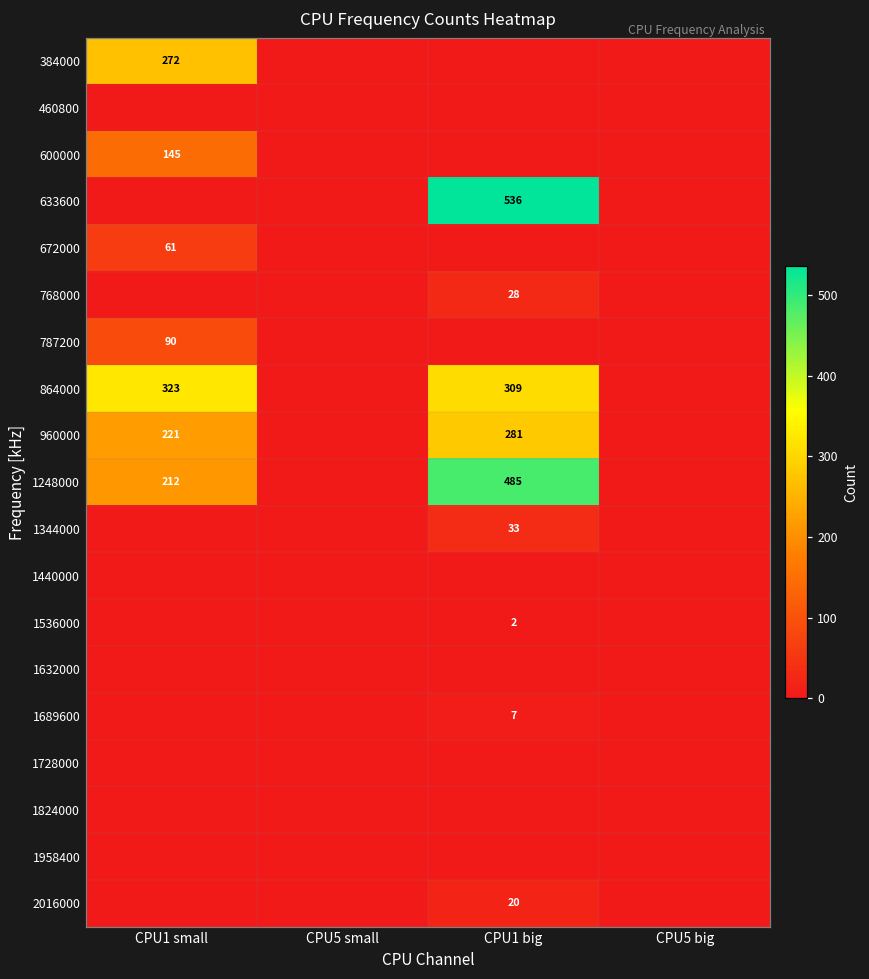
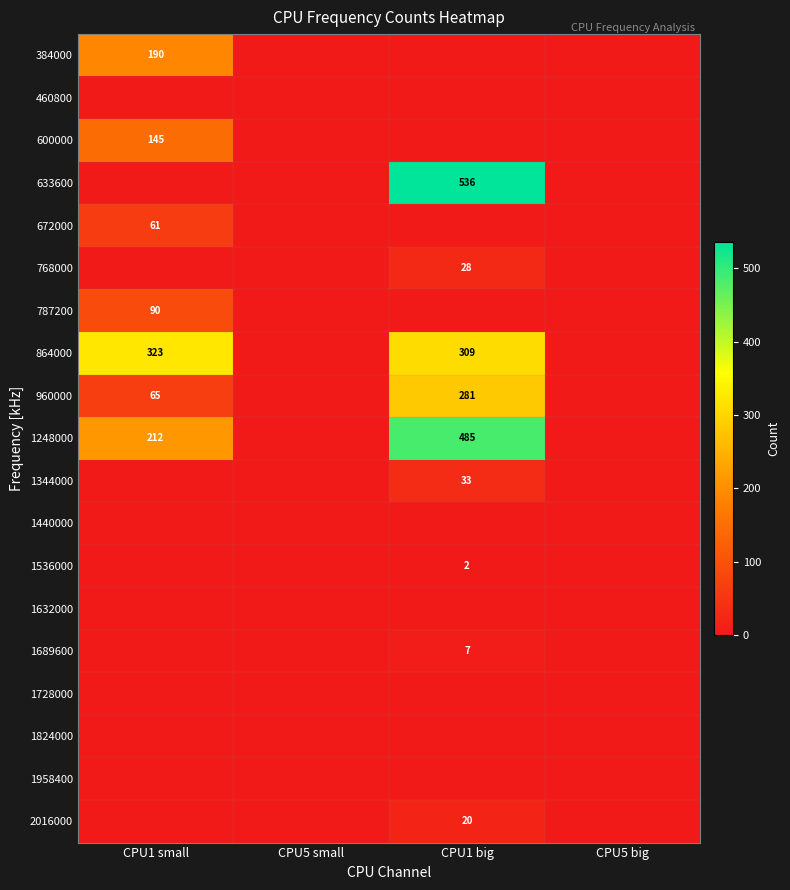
  {
    "384000": {
-     "CPU1 small": 272
+     "CPU1 small": 190
    },
    "600000": {
      "CPU1 small": 145
    },
    "633600": {
      "CPU1 big": 536
    },
    "672000": {
      "CPU1 small": 61
    },
    "768000": {
      "CPU1 big": 28
    },
    "787200": {
      "CPU1 small": 90
    },
    "864000": {
      "CPU1 small": 323,
      "CPU1 big": 309
    },
    "960000": {
-     "CPU1 small": 221,
+     "CPU1 small": 65,
      "CPU1 big": 281
    },
    "1248000": {
      "CPU1 small": 212,
      "CPU1 big": 485
    },
    "1344000": {
      "CPU1 big": 33
    },
    "1536000": {
      "CPU1 big": 2
    },
    "1689600": {
      "CPU1 big": 7
    },
    "2016000": {
      "CPU1 big": 20
    }
  }
